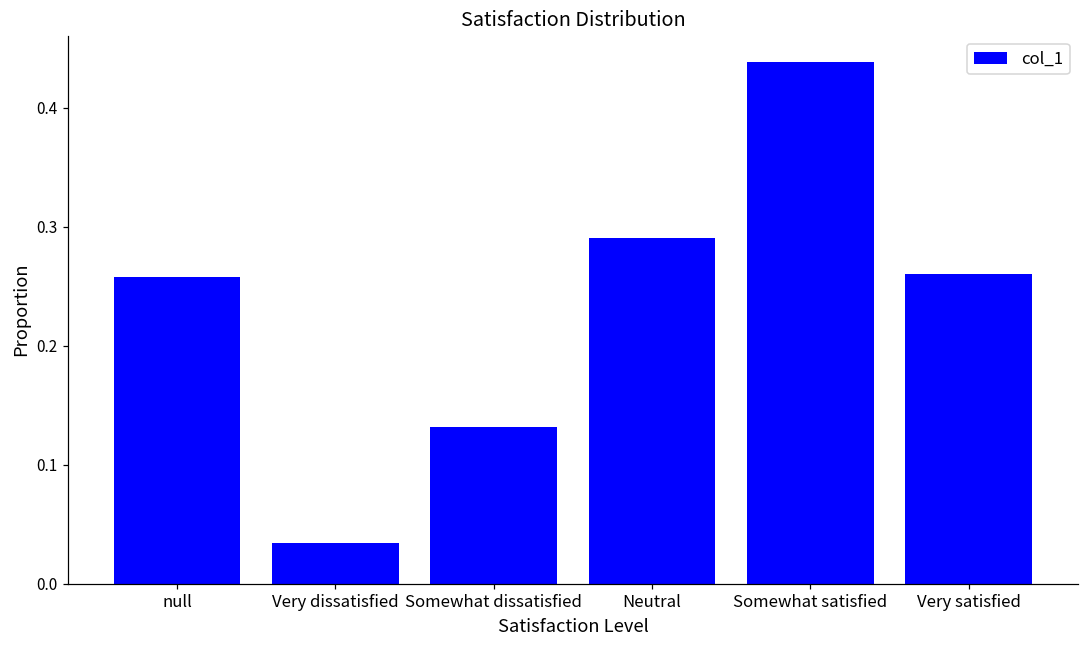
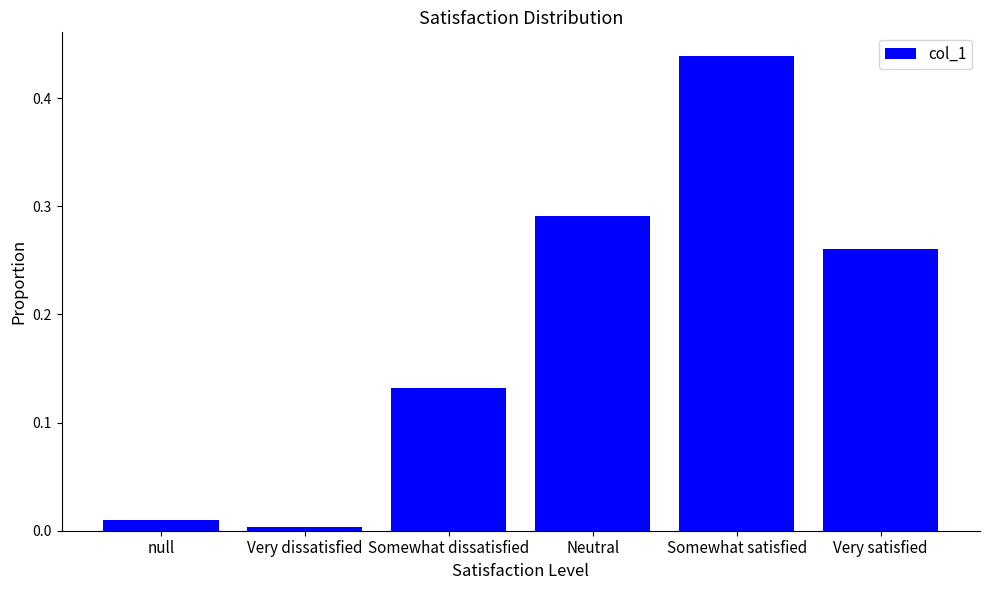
  {
-   "null": 0.258,
-   "Very dissatisfied": 0.035,
+   "null": 0.010,
+   "Very dissatisfied": 0.004,
    "Somewhat dissatisfied": 0.132,
    "Neutral": 0.291,
    "Somewhat satisfied": 0.439,
    "Very satisfied": 0.260
  }
